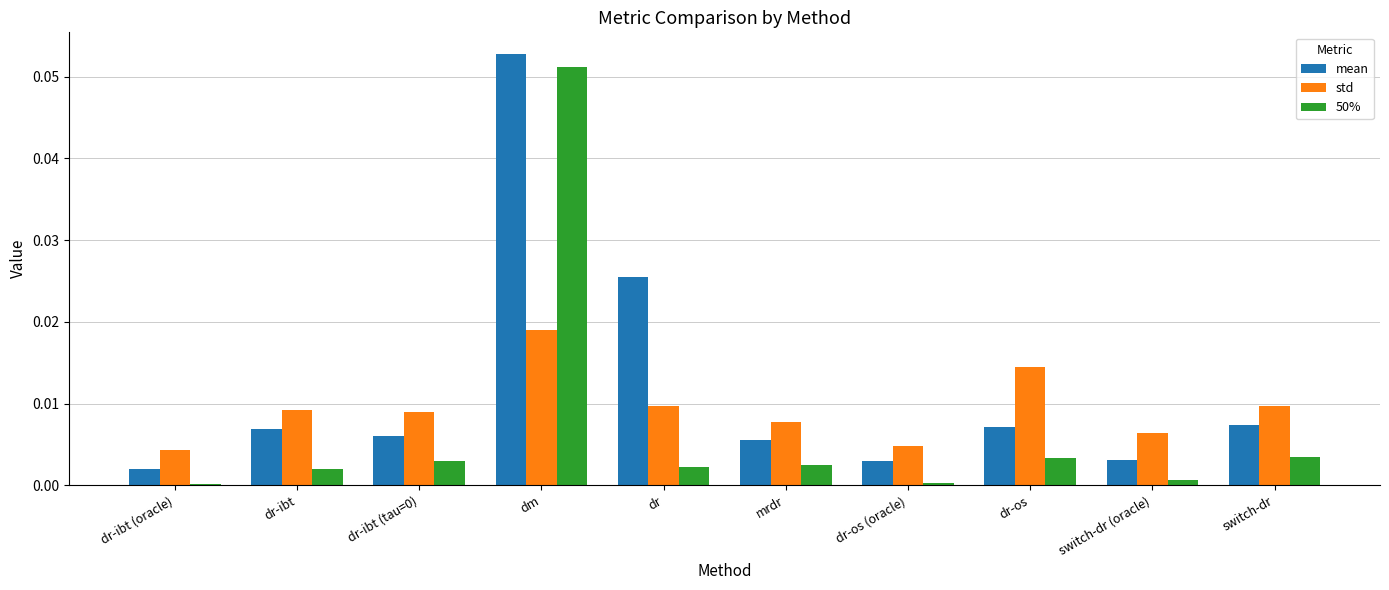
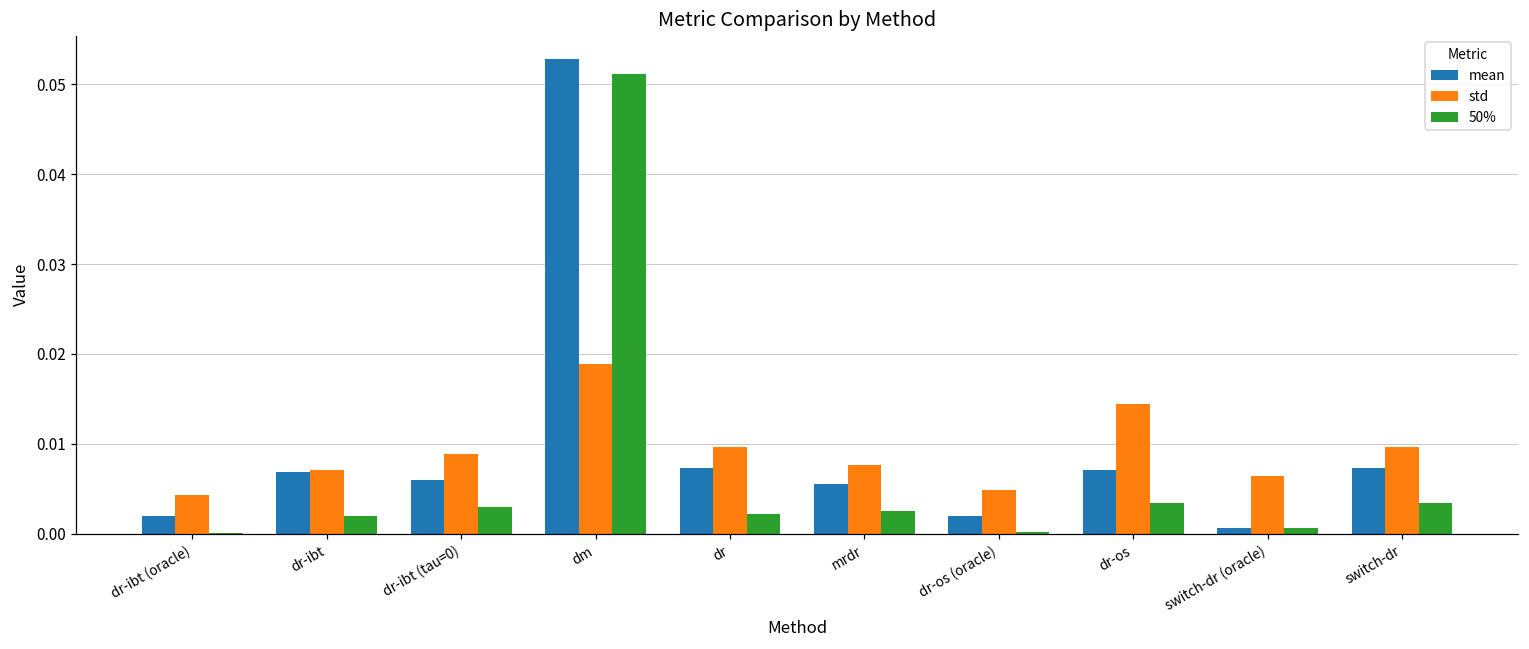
  {
    "mean": {
      "dr-ibt (oracle)": 0.002,
      "dr-ibt": 0.007,
      "dr-ibt (tau=0)": 0.006,
      "dm": 0.053,
-     "dr": 0.025,
+     "dr": 0.007,
      "mrdr": 0.006,
-     "dr-os (oracle)": 0.003,
+     "dr-os (oracle)": 0.002,
      "dr-os": 0.007,
-     "switch-dr (oracle)": 0.003,
+     "switch-dr (oracle)": 0.001,
      "switch-dr": 0.007
    },
    "std": {
      "dr-ibt (oracle)": 0.004,
-     "dr-ibt": 0.009,
+     "dr-ibt": 0.007,
      "dr-ibt (tau=0)": 0.009,
      "dm": 0.019,
      "dr": 0.010,
      "mrdr": 0.008,
      "dr-os (oracle)": 0.005,
      "dr-os": 0.014,
      "switch-dr (oracle)": 0.006,
      "switch-dr": 0.010
    },
    "50%": {
      "dr-ibt": 0.002,
      "dr-ibt (tau=0)": 0.003,
      "dm": 0.051,
      "dr": 0.002,
      "mrdr": 0.003,
      "dr-os": 0.003,
      "switch-dr (oracle)": 0.001,
      "switch-dr": 0.003
    }
  }
